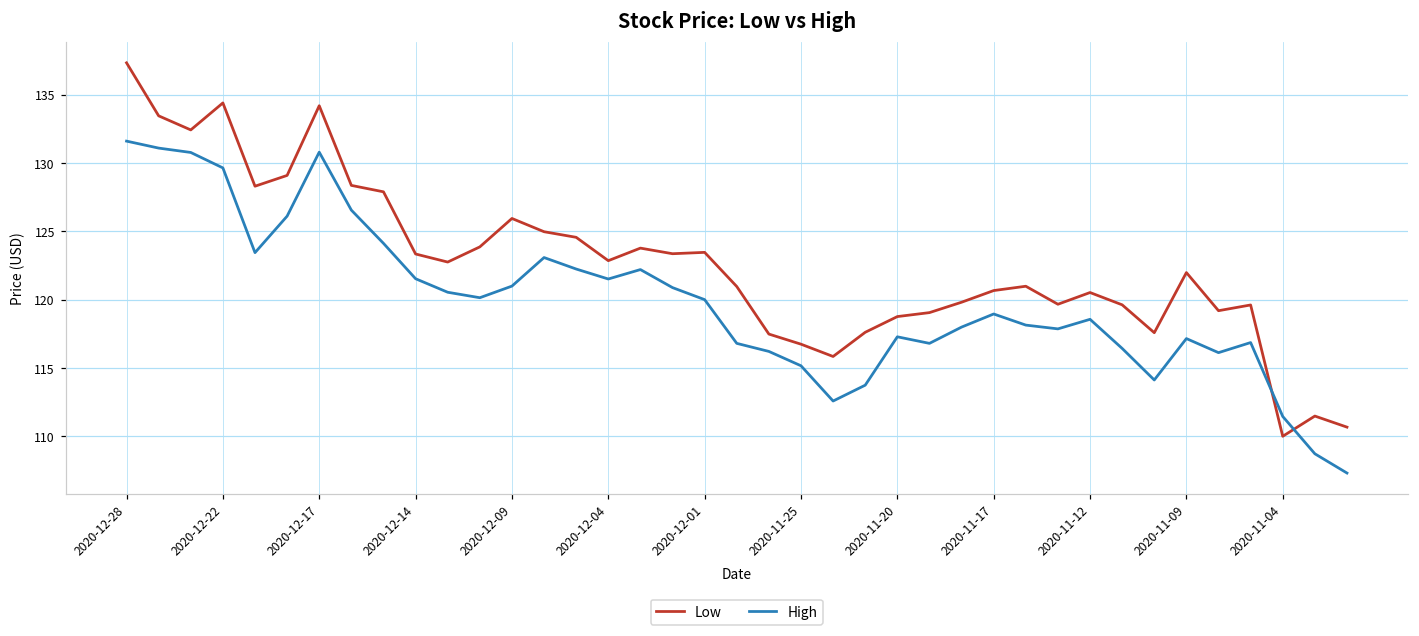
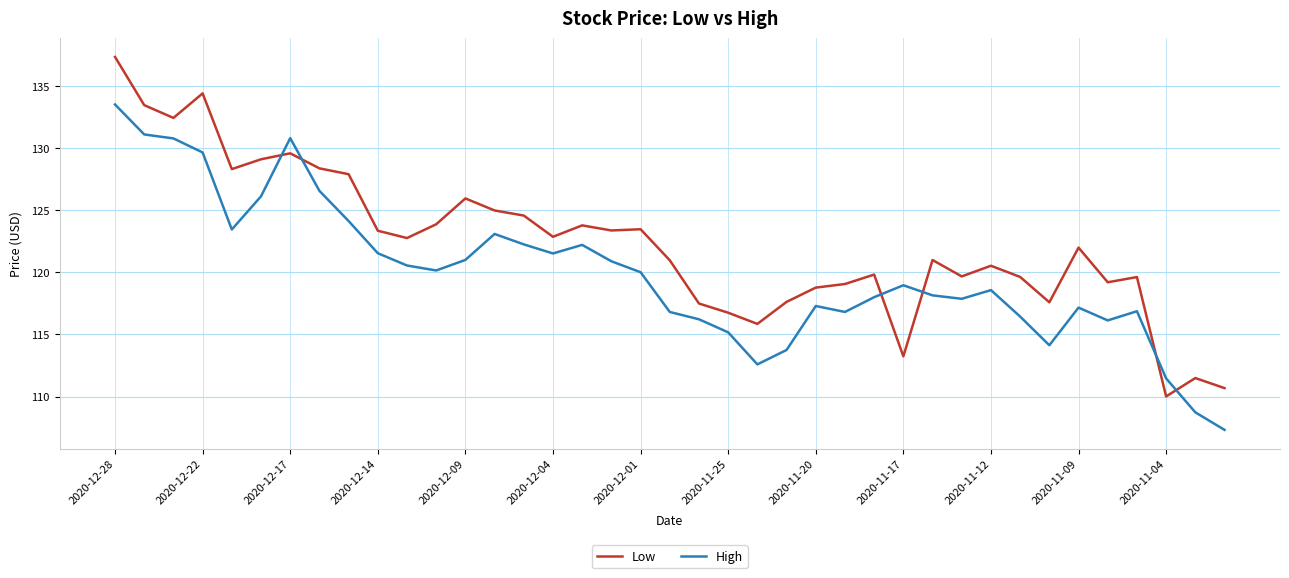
  {
    "Low": {
      "2020-12-28": 137.3,
      "2020-12-22": 134.4,
-     "2020-12-17": 134.2,
+     "2020-12-17": 129.6,
      "2020-12-14": 123.4,
      "2020-12-09": 126.0,
      "2020-12-04": 122.9,
      "2020-12-01": 123.5,
      "2020-11-25": 116.8,
      "2020-11-20": 118.8,
-     "2020-11-17": 120.7,
+     "2020-11-17": 113.2,
      "2020-11-12": 120.5,
      "2020-11-09": 122.0,
      "2020-11-04": 110.0
    },
    "High": {
-     "2020-12-28": 131.6,
+     "2020-12-28": 133.5,
      "2020-12-22": 129.7,
      "2020-12-17": 130.8,
      "2020-12-14": 121.5,
      "2020-12-09": 121.0,
      "2020-12-04": 121.5,
      "2020-12-01": 120.0,
      "2020-11-25": 115.2,
      "2020-11-20": 117.3,
      "2020-11-17": 119.0,
      "2020-11-12": 118.6,
      "2020-11-09": 117.2,
      "2020-11-04": 111.5
    }
  }
